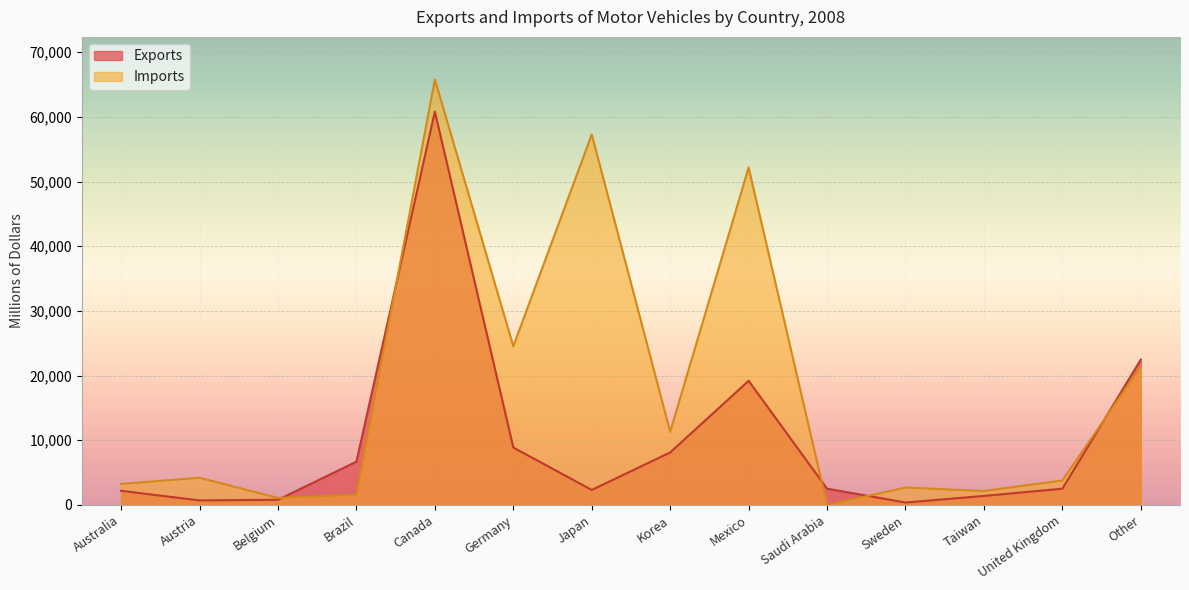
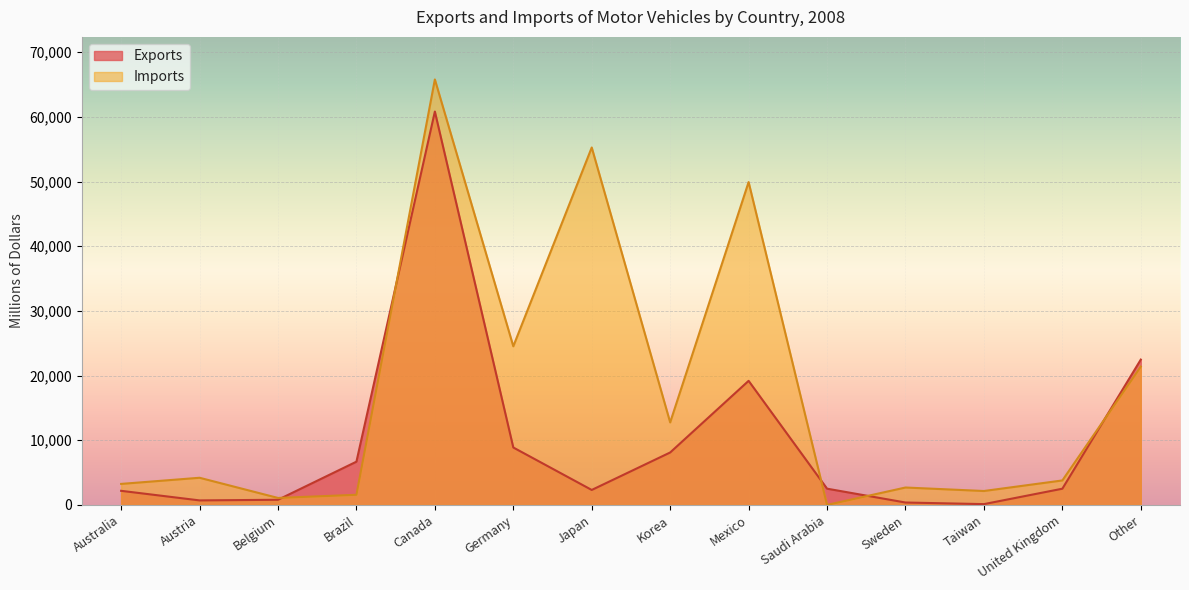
  {
    "Exports": {
      "Australia": "2,000",
      "Austria": "1,000",
      "Brazil": "7,000",
      "Canada": "61,000",
      "Germany": "9,000",
      "Japan": "2,000",
      "Korea": "8,000",
      "Mexico": "19,000",
      "Saudi Arabia": "3,000",
      "Sweden": "0",
-     "Taiwan": "1,000",
+     "Taiwan": "0",
      "United Kingdom": "3,000",
      "Other": "22,000"
    },
    "Imports": {
      "Australia": "3,000",
      "Austria": "4,000",
      "Brazil": "2,000",
      "Canada": "66,000",
      "Germany": "25,000",
-     "Japan": "57,000",
-     "Korea": "11,000",
-     "Mexico": "52,000",
+     "Japan": "55,000",
+     "Korea": "13,000",
+     "Mexico": "50,000",
      "Saudi Arabia": "0",
      "Sweden": "3,000",
      "Taiwan": "2,000",
      "United Kingdom": "4,000",
      "Other": "21,000"
    }
  }
